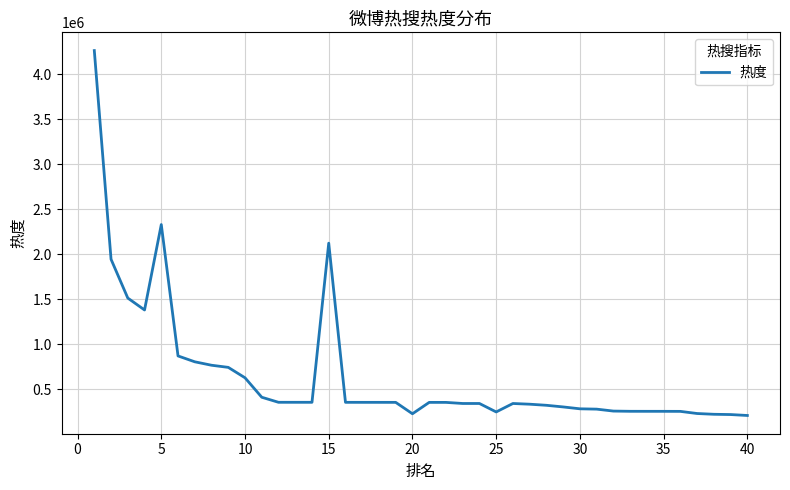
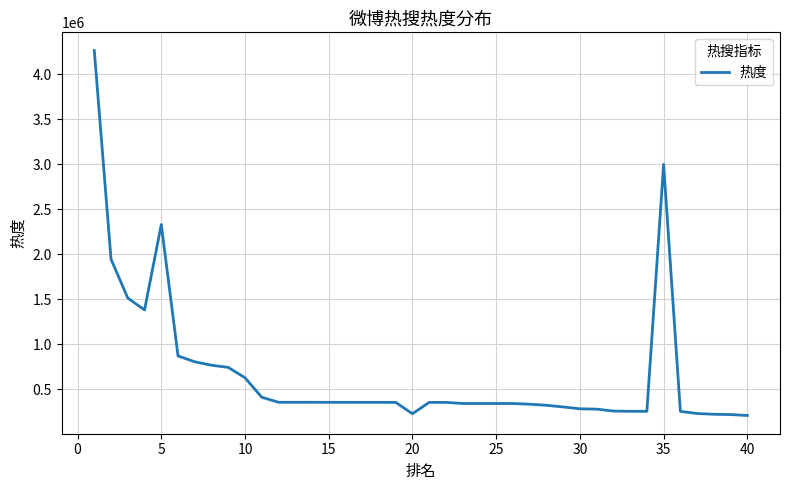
  {
    "5": 2300000,
    "10": 600000,
-   "15": 2100000,
+   "15": 400000,
    "20": 200000,
-   "25": 200000,
+   "25": 300000,
    "30": 300000,
-   "35": 300000,
+   "35": 3000000,
    "40": 200000
  }
